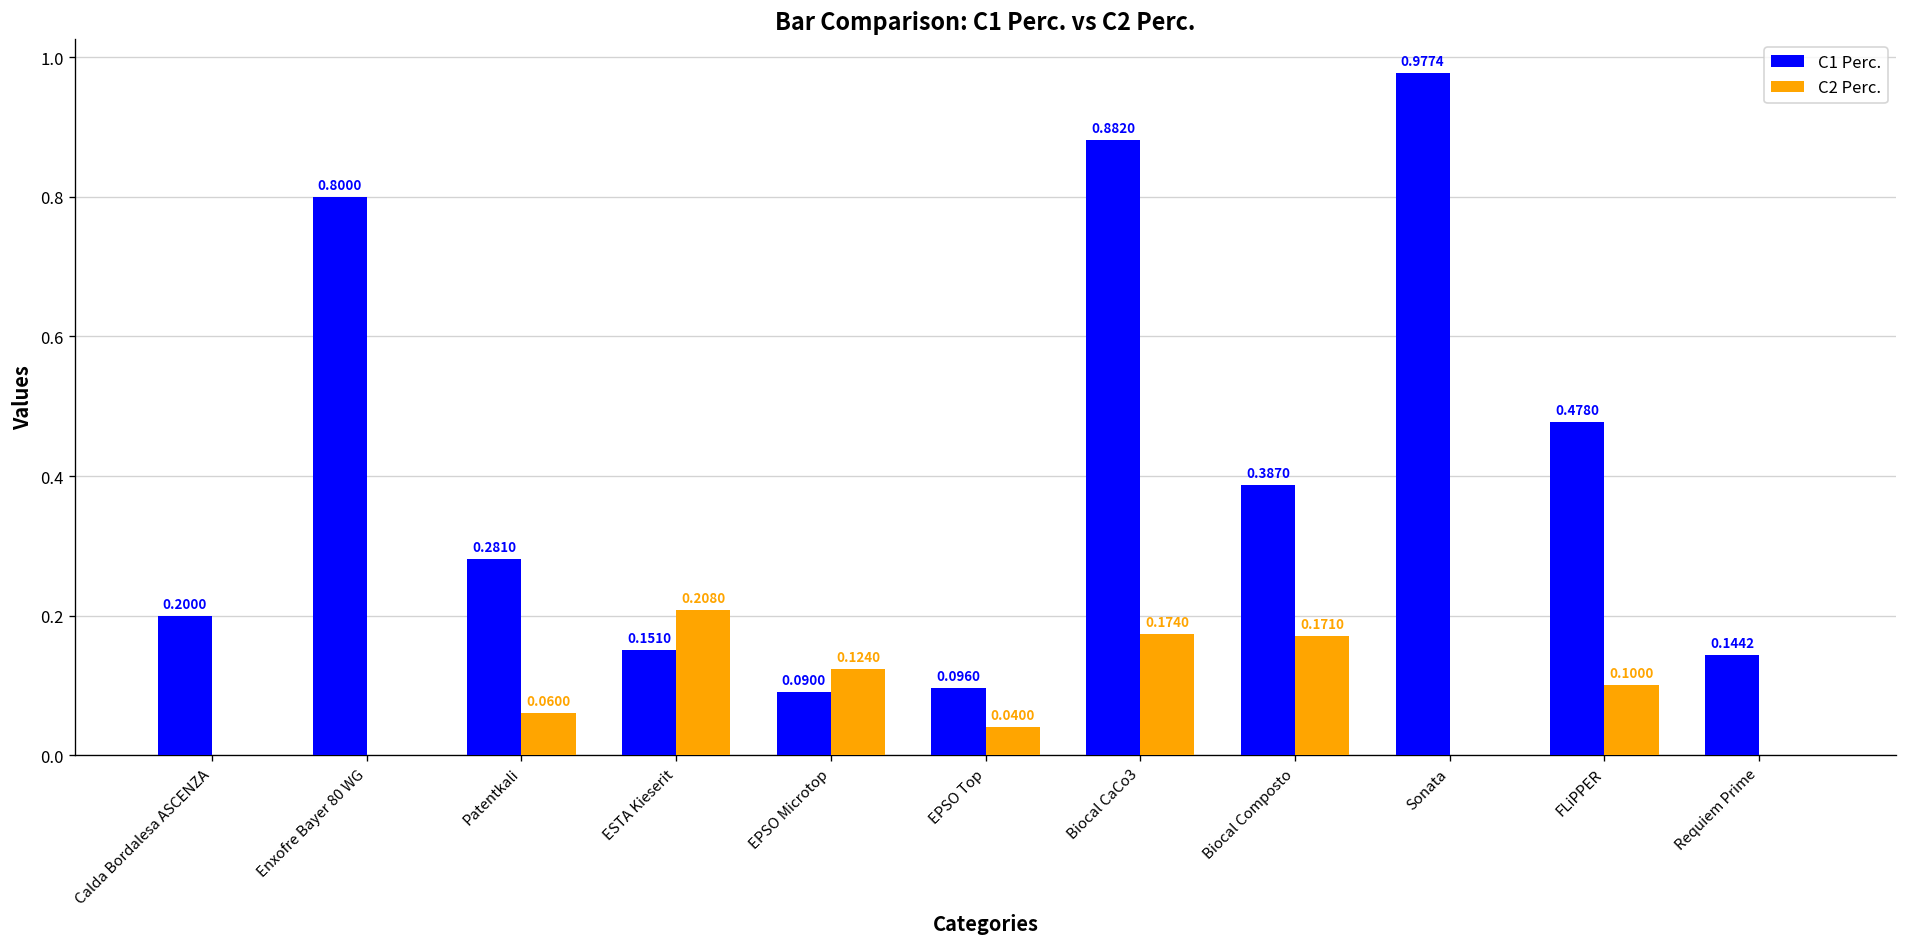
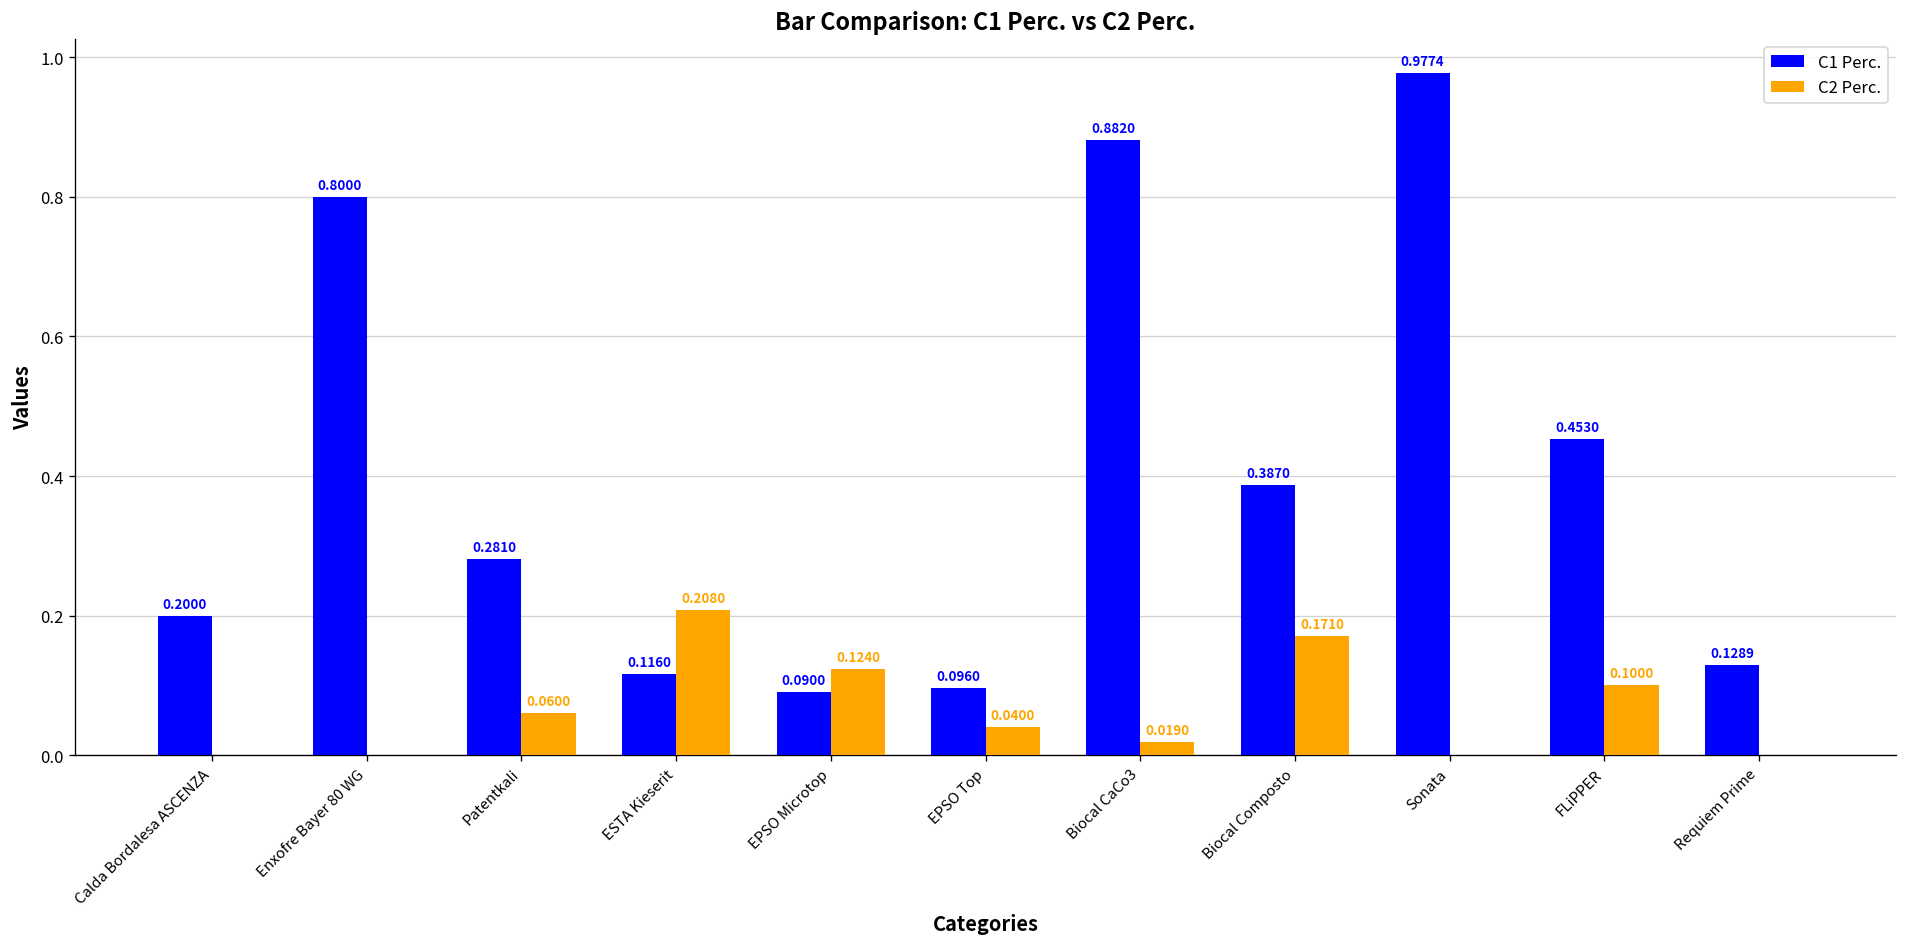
  {
    "C1 Perc.": {
      "Calda Bordalesa ASCENZA": 0.2000,
      "Enxofre Bayer 80 WG": 0.8000,
      "Patentkali": 0.2810,
-     "ESTA Kieserit": 0.1510,
+     "ESTA Kieserit": 0.1160,
      "EPSO Microtop": 0.0900,
      "EPSO Top": 0.0960,
      "Biocal CaCo3": 0.8820,
      "Biocal Composto": 0.3870,
      "Sonata": 0.9774,
-     "FLiPPER": 0.4780,
-     "Requiem Prime": 0.1442
+     "FLiPPER": 0.4530,
+     "Requiem Prime": 0.1289
    },
    "C2 Perc.": {
      "Patentkali": 0.0600,
      "ESTA Kieserit": 0.2080,
      "EPSO Microtop": 0.1240,
      "EPSO Top": 0.0400,
-     "Biocal CaCo3": 0.1740,
+     "Biocal CaCo3": 0.0190,
      "Biocal Composto": 0.1710,
      "FLiPPER": 0.1000
    }
  }
